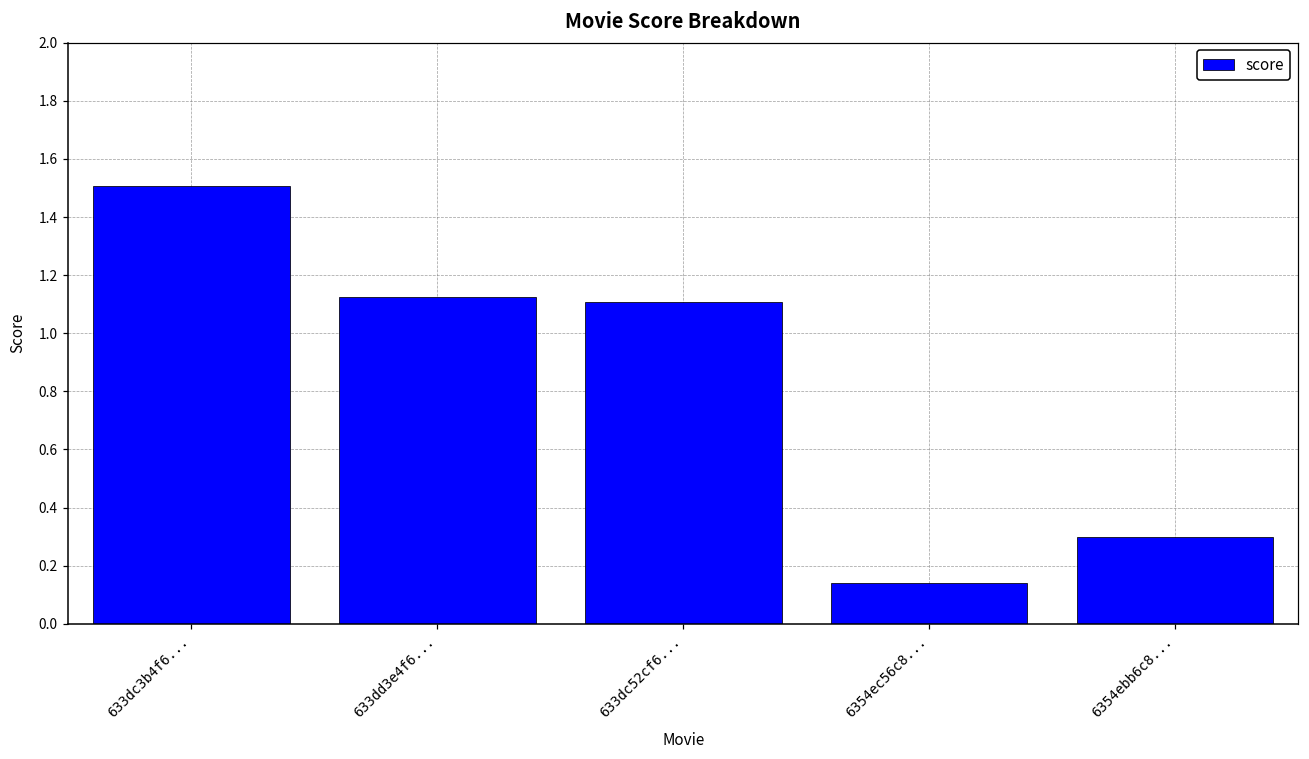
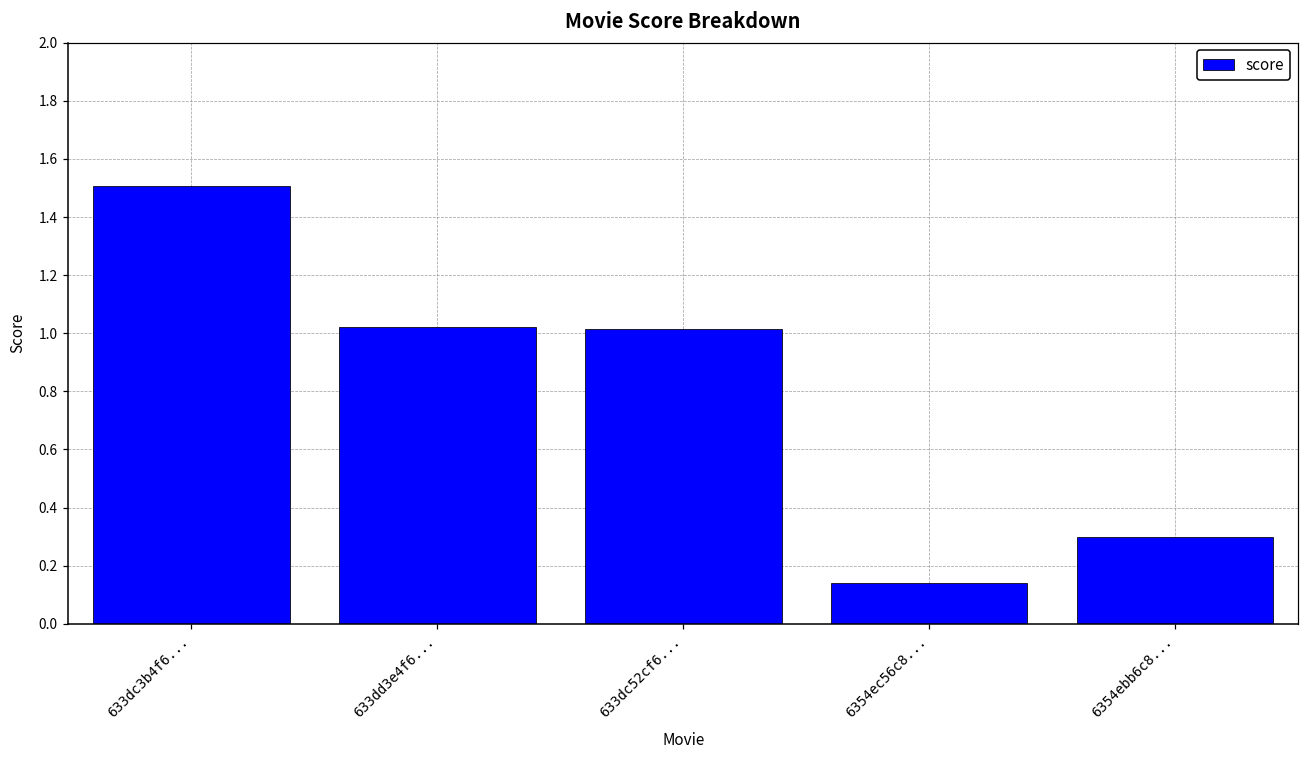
  {
    "633dc3b4f6...": 1.51,
-   "633dd3e4f6...": 1.13,
-   "633dc52cf6...": 1.11,
+   "633dd3e4f6...": 1.02,
+   "633dc52cf6...": 1.02,
    "6354ec56c8...": 0.14,
    "6354ebb6c8...": 0.30
  }
